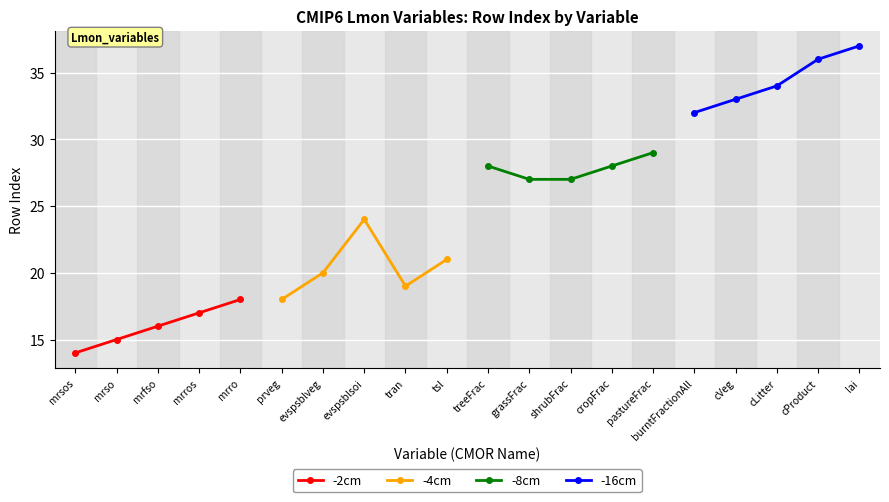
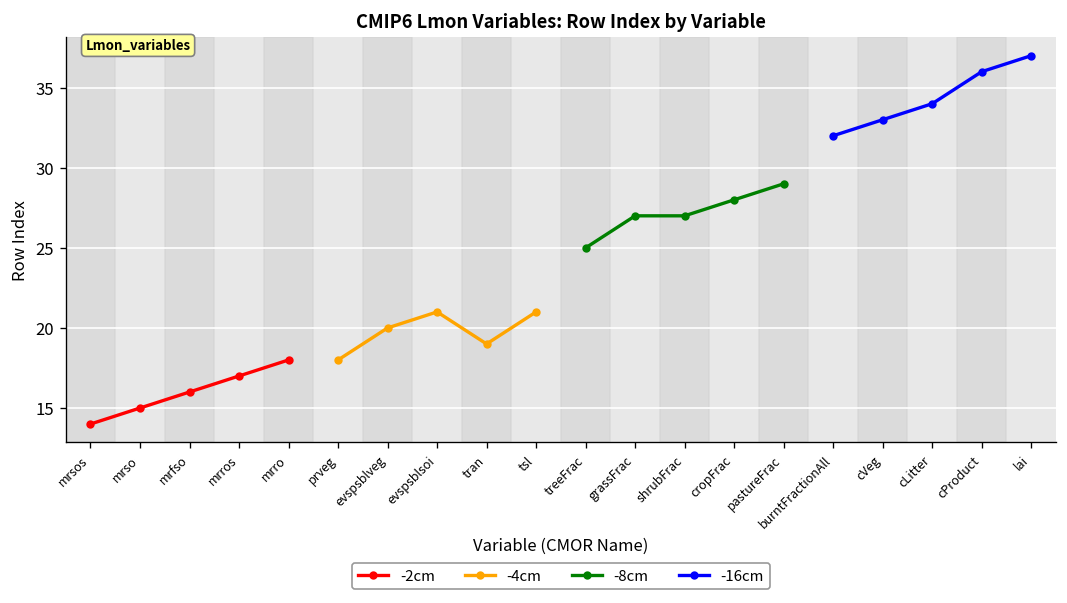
  {
    "-2cm": {
      "mrsos": 14,
      "mrso": 15,
      "mrfso": 16,
      "mrros": 17,
      "mrro": 18
    },
    "-4cm": {
      "prveg": 18,
      "evspsblveg": 20,
-     "evspsblsoi": 24,
+     "evspsblsoi": 21,
      "tran": 19,
      "tsl": 21
    },
    "-8cm": {
-     "treeFrac": 28,
+     "treeFrac": 25,
      "grassFrac": 27,
      "shrubFrac": 27,
      "cropFrac": 28,
      "pastureFrac": 29
    },
    "-16cm": {
      "burntFractionAll": 32,
      "cVeg": 33,
      "cLitter": 34,
      "cProduct": 36,
      "lai": 37
    }
  }
